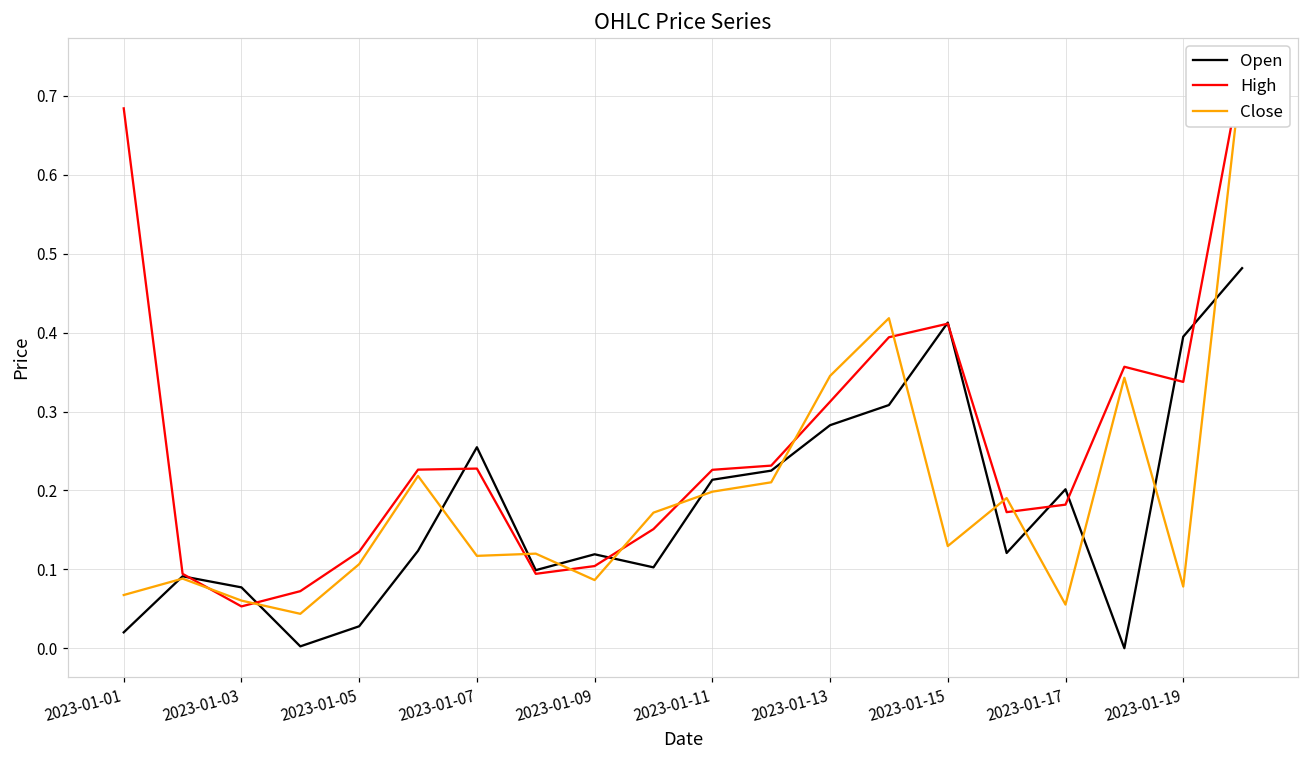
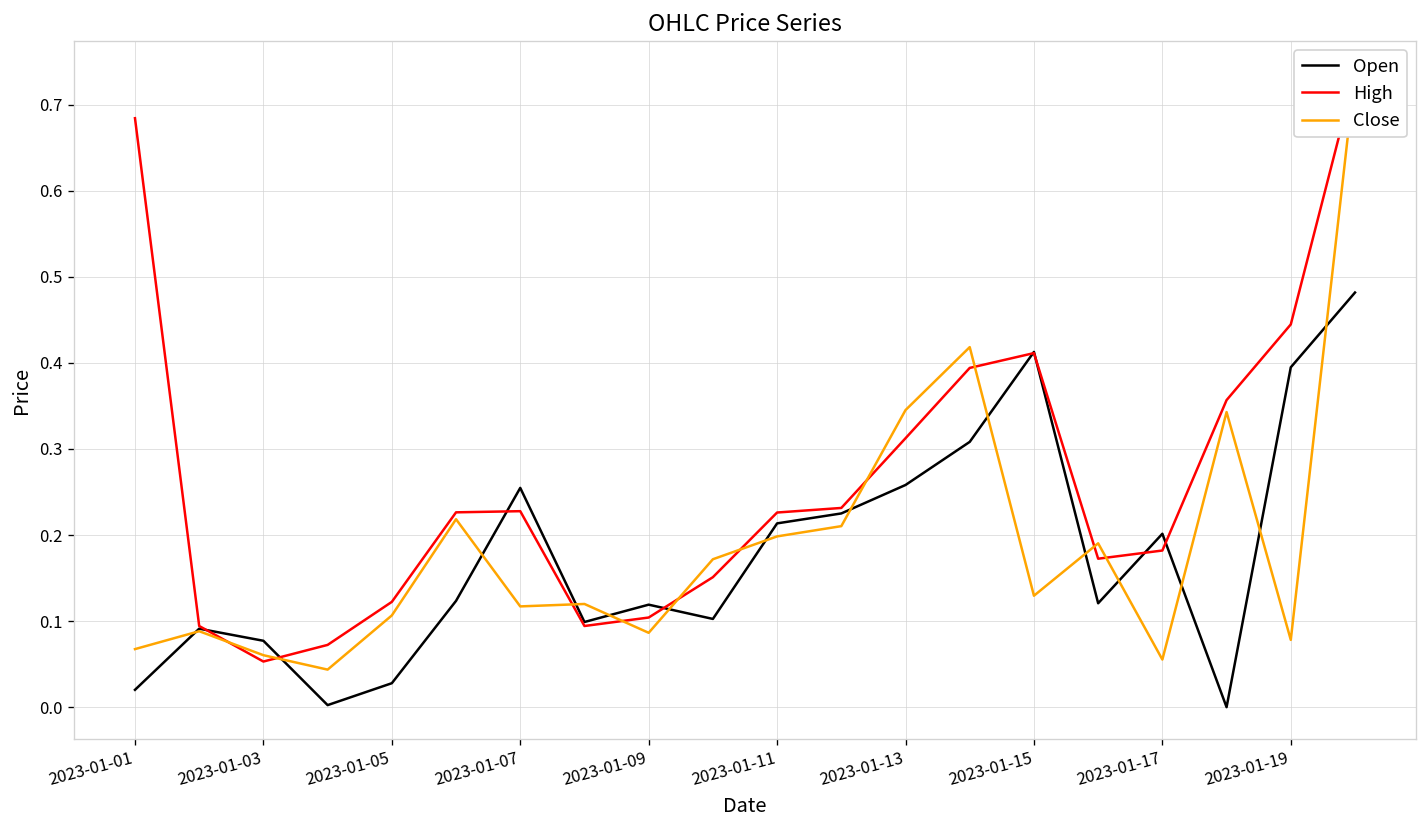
  {
    "Open": {
      "2023-01-01": 0.02,
      "2023-01-03": 0.08,
      "2023-01-05": 0.03,
      "2023-01-07": 0.25,
      "2023-01-09": 0.12,
      "2023-01-11": 0.21,
-     "2023-01-13": 0.28,
+     "2023-01-13": 0.26,
      "2023-01-17": 0.20,
      "2023-01-19": 0.39
    },
    "High": {
      "2023-01-01": 0.68,
      "2023-01-03": 0.05,
      "2023-01-05": 0.12,
      "2023-01-07": 0.23,
      "2023-01-09": 0.10,
      "2023-01-11": 0.23,
      "2023-01-13": 0.31,
      "2023-01-17": 0.18,
-     "2023-01-19": 0.34
+     "2023-01-19": 0.44
    },
    "Close": {
      "2023-01-01": 0.07,
      "2023-01-03": 0.06,
      "2023-01-05": 0.11,
      "2023-01-07": 0.12,
      "2023-01-09": 0.09,
      "2023-01-11": 0.20,
      "2023-01-13": 0.35,
      "2023-01-15": 0.13,
      "2023-01-17": 0.06,
      "2023-01-19": 0.08
    }
  }
